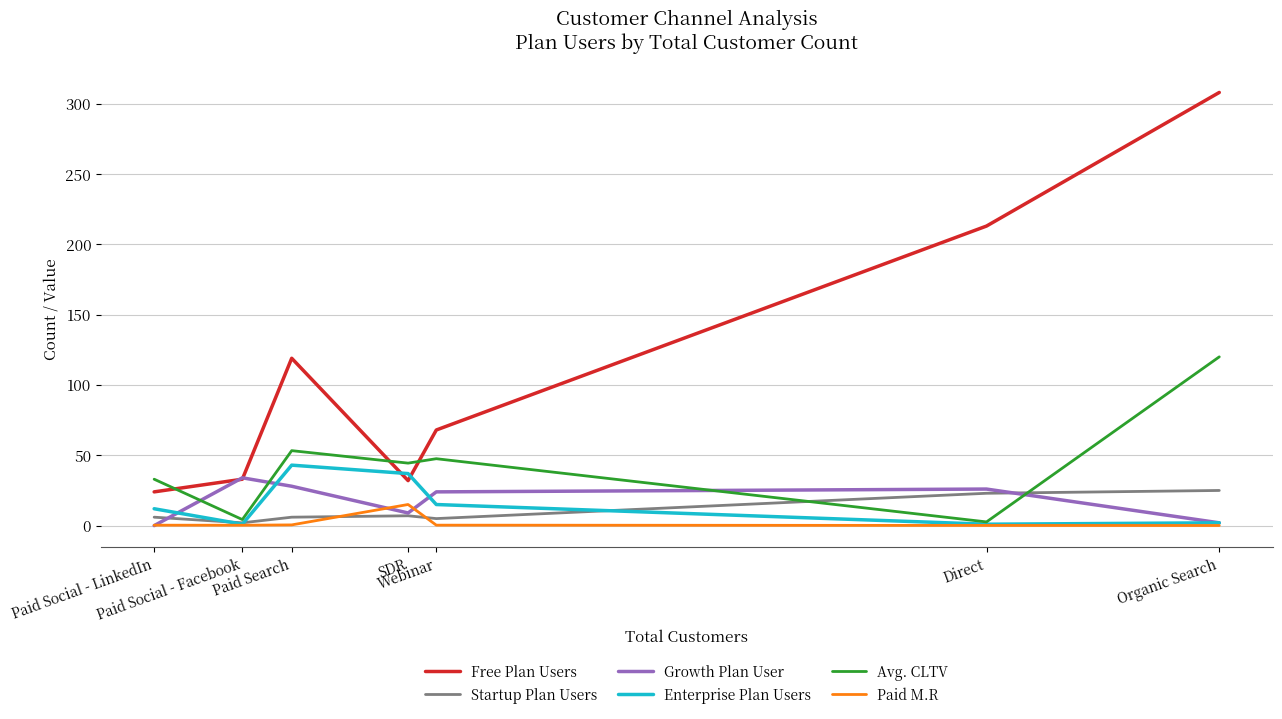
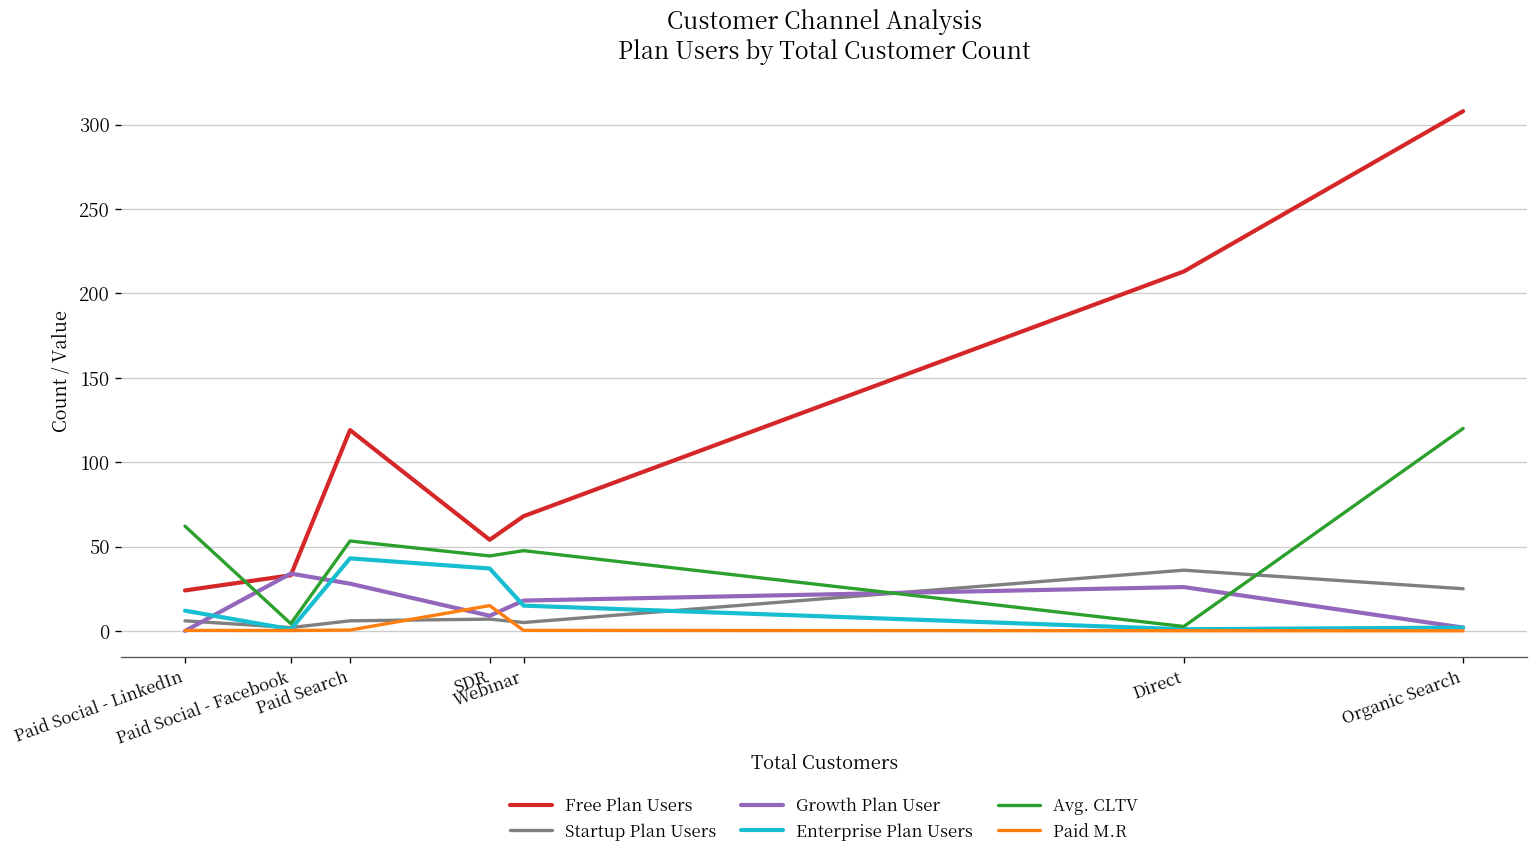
  {
    "Free Plan Users": {
      "Paid Social - LinkedIn": 24,
      "Paid Search": 119,
-     "SDR": 32,
+     "SDR": 54,
      "Webinar": 68,
      "Direct": 213,
      "Organic Search": 308
    },
    "Startup Plan Users": {
      "Paid Social - LinkedIn": 6,
      "Paid Search": 6,
      "SDR": 7,
      "Webinar": 5,
-     "Direct": 23,
+     "Direct": 36,
      "Organic Search": 25
    },
    "Growth Plan User": {
      "Paid Search": 28,
      "SDR": 9,
-     "Webinar": 24,
+     "Webinar": 18,
      "Direct": 26
    },
    "Enterprise Plan Users": {
      "Paid Social - LinkedIn": 12,
      "Paid Search": 43,
      "SDR": 37,
      "Webinar": 15
    },
    "Avg. CLTV": {
-     "Paid Social - LinkedIn": 33,
+     "Paid Social - LinkedIn": 62,
      "Paid Social - Facebook": 4,
      "Paid Search": 53,
      "SDR": 44,
      "Webinar": 48,
      "Organic Search": 120
    },
    "Paid M.R": {
      "Paid Search": 1,
      "SDR": 15,
      "Webinar": 0,
      "Organic Search": 0
    }
  }
